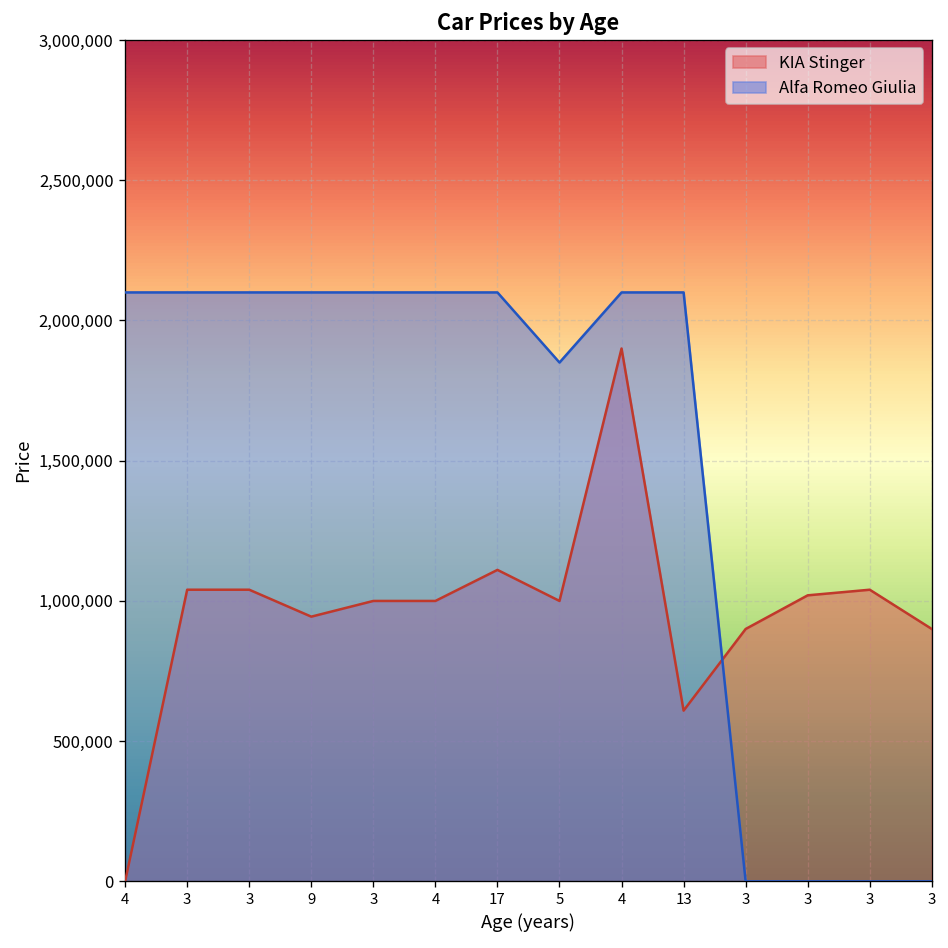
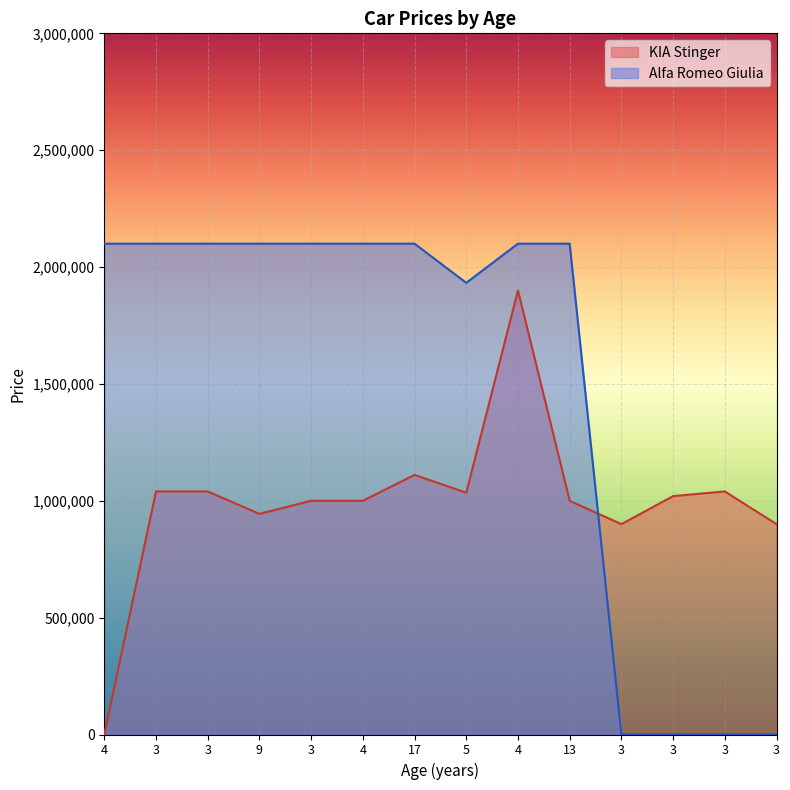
  {
    "KIA Stinger": {
      "9": "940,000",
      "17": "1,110,000",
-     "5": "1,000,000",
-     "13": "610,000"
+     "5": "1,030,000",
+     "13": "1,000,000"
    },
    "Alfa Romeo Giulia": {
      "9": "2,100,000",
      "17": "2,100,000",
-     "5": "1,850,000",
+     "5": "1,930,000",
      "13": "2,100,000"
    }
  }
